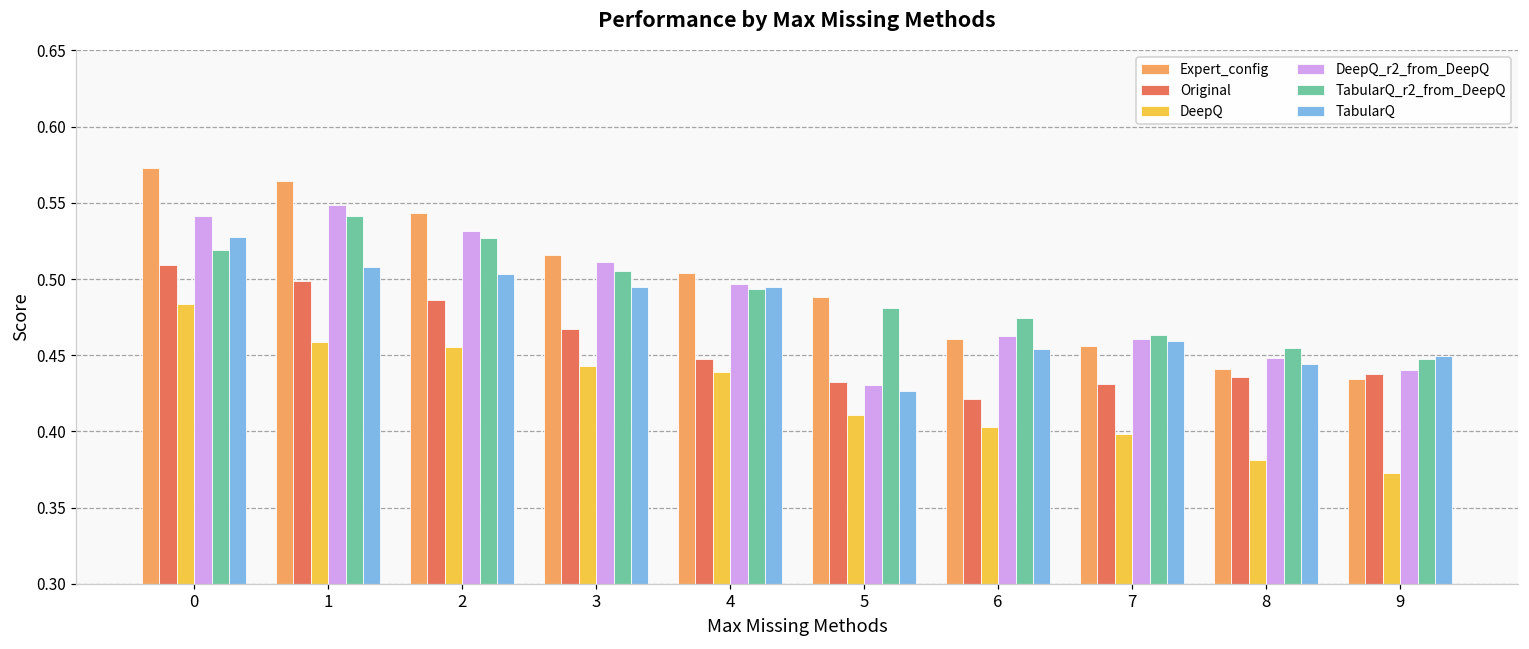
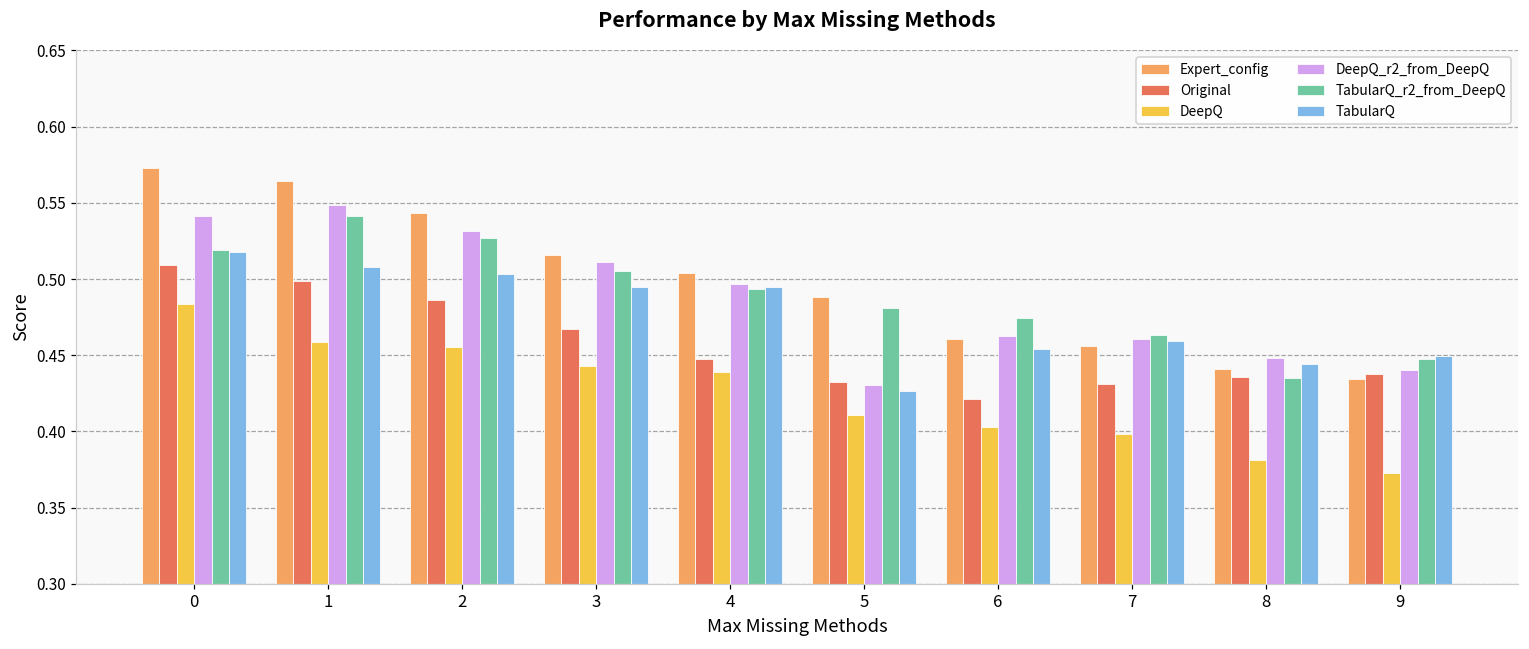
  {
    "DeepQ_r2_from_DeepQ": {
      "0": 0.542,
      "1": 0.548,
      "2": 0.532,
      "3": 0.511,
      "4": 0.497,
      "5": 0.430,
      "6": 0.463,
      "7": 0.461,
      "8": 0.448,
      "9": 0.440
    },
    "TabularQ_r2_from_DeepQ": {
      "0": 0.519,
      "1": 0.542,
      "2": 0.527,
      "3": 0.506,
      "4": 0.493,
      "5": 0.481,
      "6": 0.475,
      "7": 0.463,
-     "8": 0.454,
+     "8": 0.435,
      "9": 0.448
    },
    "TabularQ": {
-     "0": 0.528,
+     "0": 0.518,
      "1": 0.508,
      "2": 0.503,
      "3": 0.495,
      "4": 0.495,
      "5": 0.426,
      "6": 0.454,
      "7": 0.459,
      "8": 0.444,
      "9": 0.449
    }
  }
